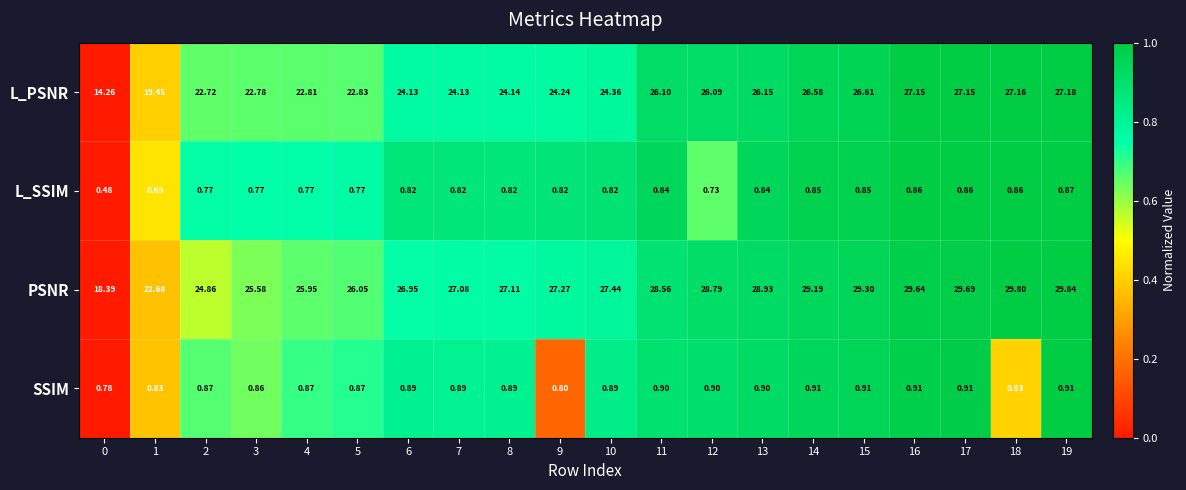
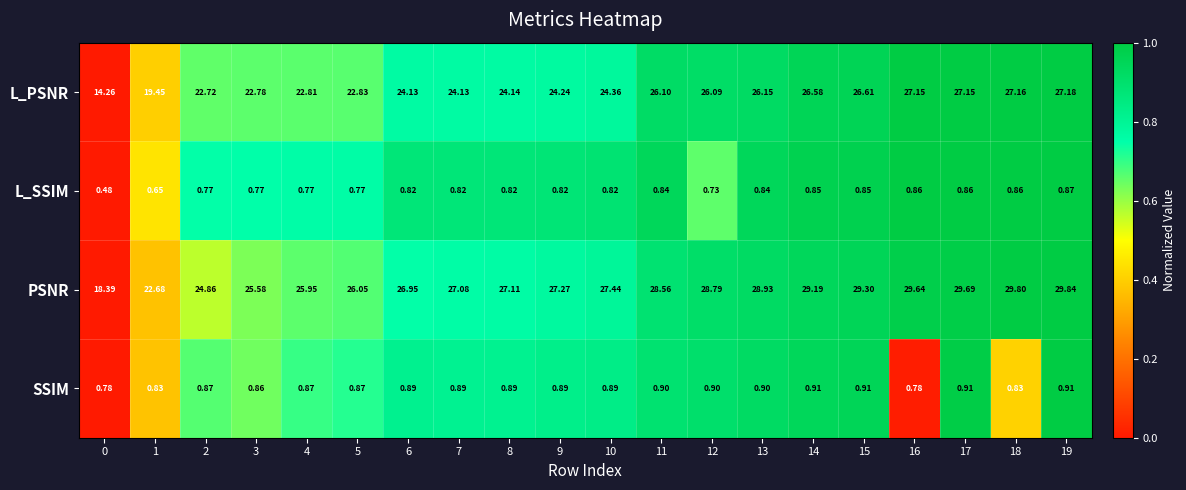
  {
    "L_PSNR": {
      "0": 14.26,
      "1": 19.45,
      "2": 22.72,
      "3": 22.78,
      "4": 22.81,
      "5": 22.83,
      "6": 24.13,
      "7": 24.13,
      "8": 24.14,
      "9": 24.24,
      "10": 24.36,
      "11": 26.10,
      "12": 26.09,
      "13": 26.15,
      "14": 26.58,
      "15": 26.61,
      "16": 27.15,
      "17": 27.15,
      "18": 27.16,
      "19": 27.18
    },
    "L_SSIM": {
      "0": 0.48,
      "1": 0.65,
      "2": 0.77,
      "3": 0.77,
      "4": 0.77,
      "5": 0.77,
      "6": 0.82,
      "7": 0.82,
      "8": 0.82,
      "9": 0.82,
      "10": 0.82,
      "11": 0.84,
      "12": 0.73,
      "13": 0.84,
      "14": 0.85,
      "15": 0.85,
      "16": 0.86,
      "17": 0.86,
      "18": 0.86,
      "19": 0.87
    },
    "PSNR": {
      "0": 18.39,
      "1": 22.68,
      "2": 24.86,
      "3": 25.58,
      "4": 25.95,
      "5": 26.05,
      "6": 26.95,
      "7": 27.08,
      "8": 27.11,
      "9": 27.27,
      "10": 27.44,
      "11": 28.56,
      "12": 28.79,
      "13": 28.93,
      "14": 29.19,
      "15": 29.30,
      "16": 29.64,
      "17": 29.69,
      "18": 29.80,
      "19": 29.84
    },
    "SSIM": {
      "0": 0.78,
      "1": 0.83,
      "2": 0.87,
      "3": 0.86,
      "4": 0.87,
      "5": 0.87,
      "6": 0.89,
      "7": 0.89,
      "8": 0.89,
-     "9": 0.80,
+     "9": 0.89,
      "10": 0.89,
      "11": 0.90,
      "12": 0.90,
      "13": 0.90,
      "14": 0.91,
      "15": 0.91,
-     "16": 0.91,
+     "16": 0.78,
      "17": 0.91,
      "18": 0.83,
      "19": 0.91
    }
  }
